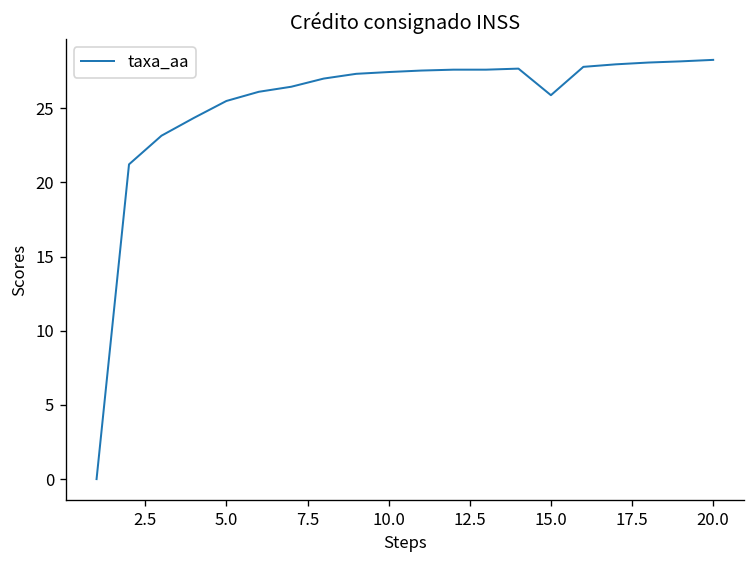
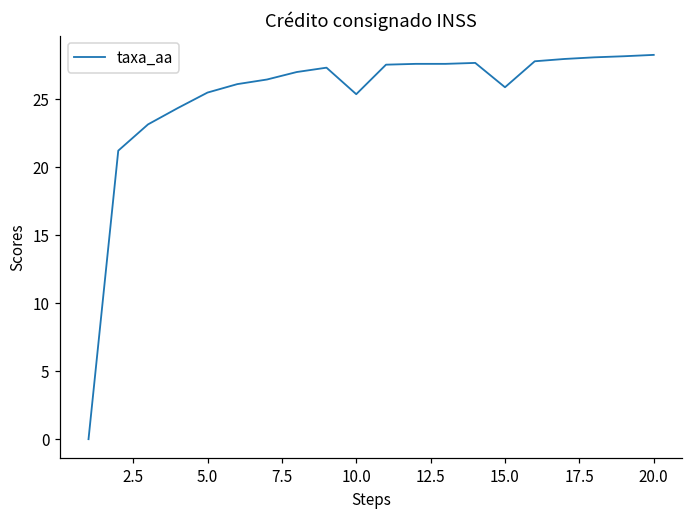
  {
    "5.0": 25.5,
-   "10.0": 27.4,
+   "10.0": 25.4,
    "15.0": 25.9,
    "20.0": 28.3
  }
